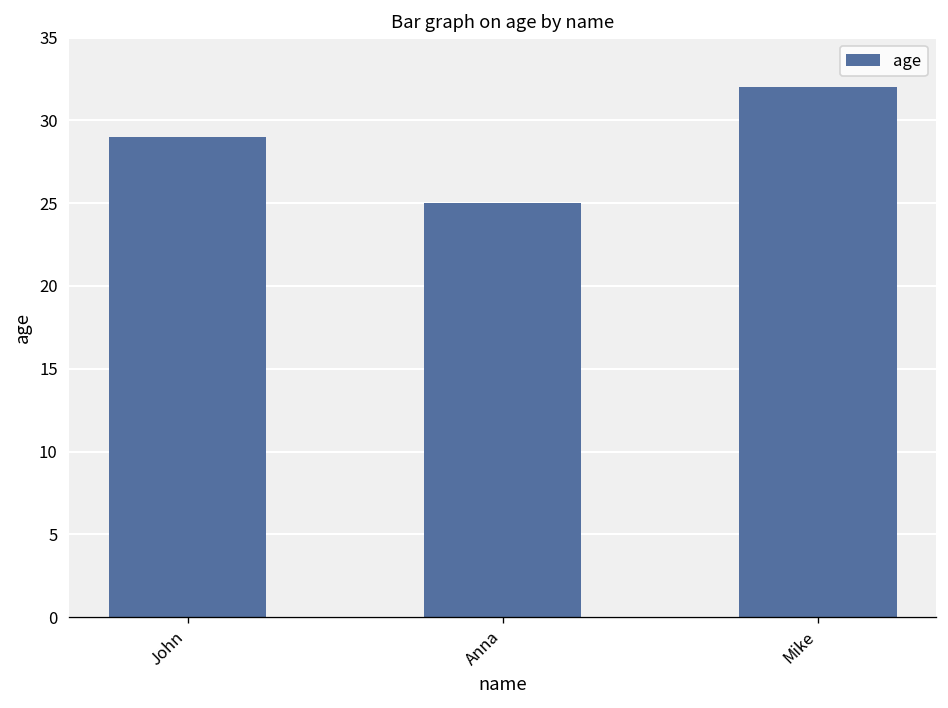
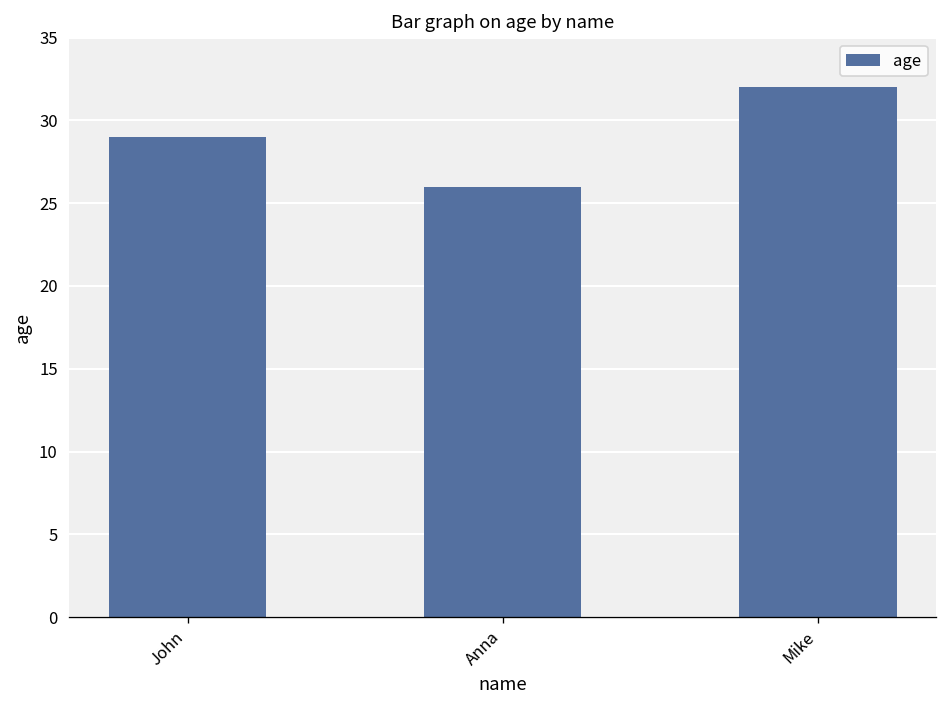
  {
    "John": 29,
-   "Anna": 25,
+   "Anna": 26,
    "Mike": 32
  }
